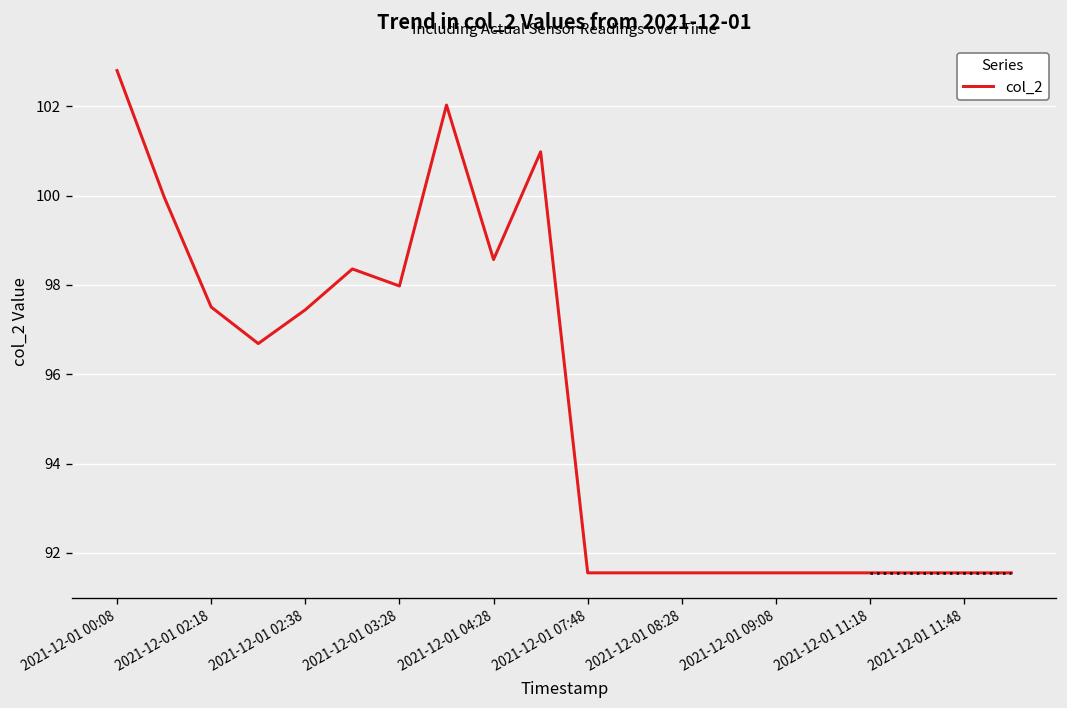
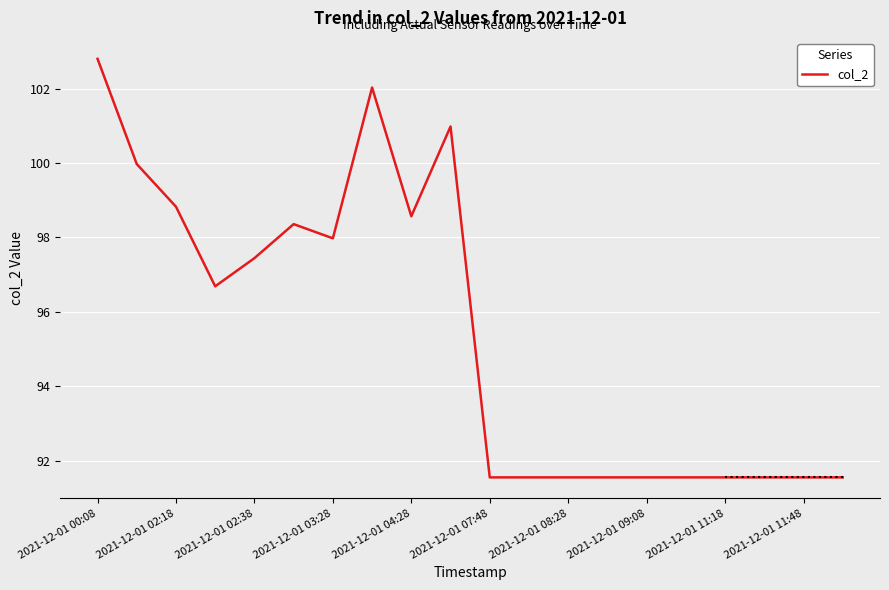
  {
    "col_2": {
      "2021-12-01 00:08": 102.8,
-     "2021-12-01 02:18": 97.5,
+     "2021-12-01 02:18": 98.8,
      "2021-12-01 02:38": 97.4,
      "2021-12-01 03:28": 98.0,
      "2021-12-01 04:28": 98.6,
      "2021-12-01 07:48": 91.6,
      "2021-12-01 08:28": 91.6,
      "2021-12-01 09:08": 91.6
    }
  }
